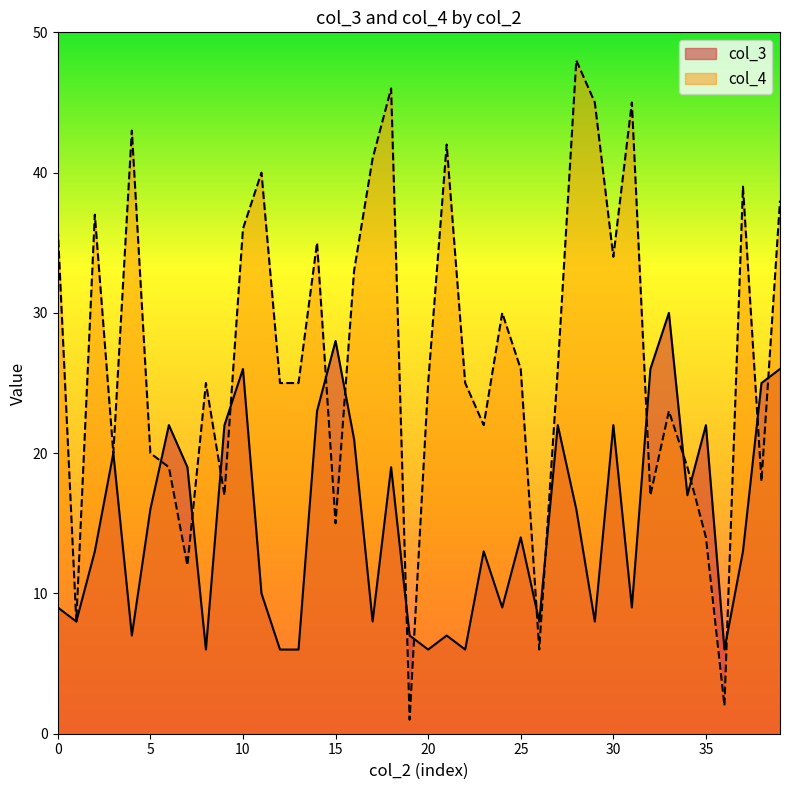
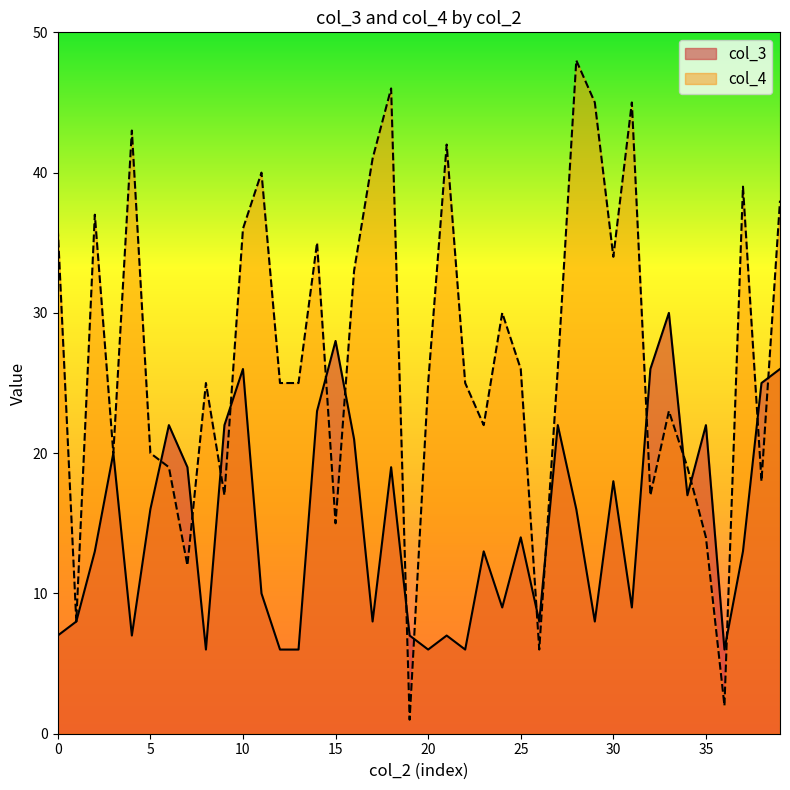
  {
    "col_3": {
-     "0": 9,
+     "0": 7,
      "5": 16,
      "10": 26,
      "15": 28,
      "20": 6,
      "25": 14,
-     "30": 22,
+     "30": 18,
      "35": 22
    },
    "col_4": {
      "0": 36,
      "5": 20,
      "10": 36,
      "15": 15,
      "20": 25,
      "25": 26,
      "30": 34,
      "35": 14
    }
  }
